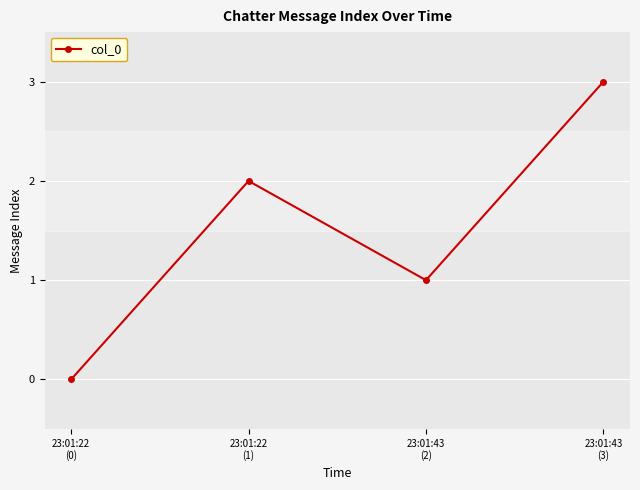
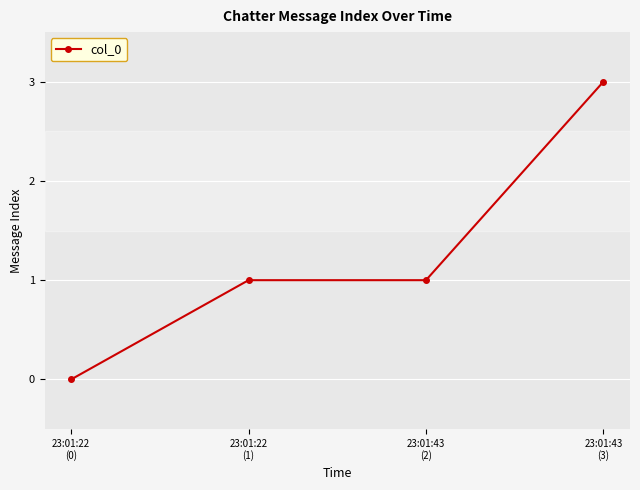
  {
    "23:01:22 (0)": 0,
-   "23:01:22 (1)": 2,
+   "23:01:22 (1)": 1,
    "23:01:43 (2)": 1,
    "23:01:43 (3)": 3
  }
